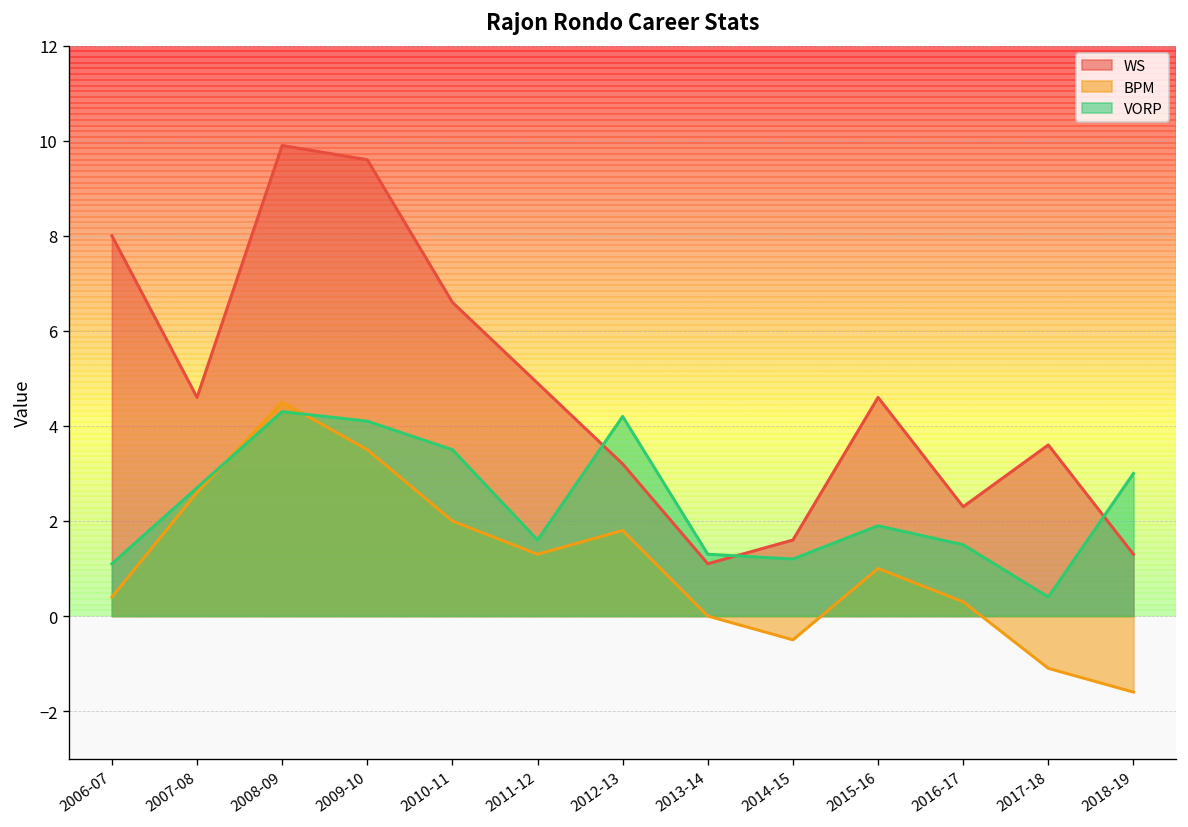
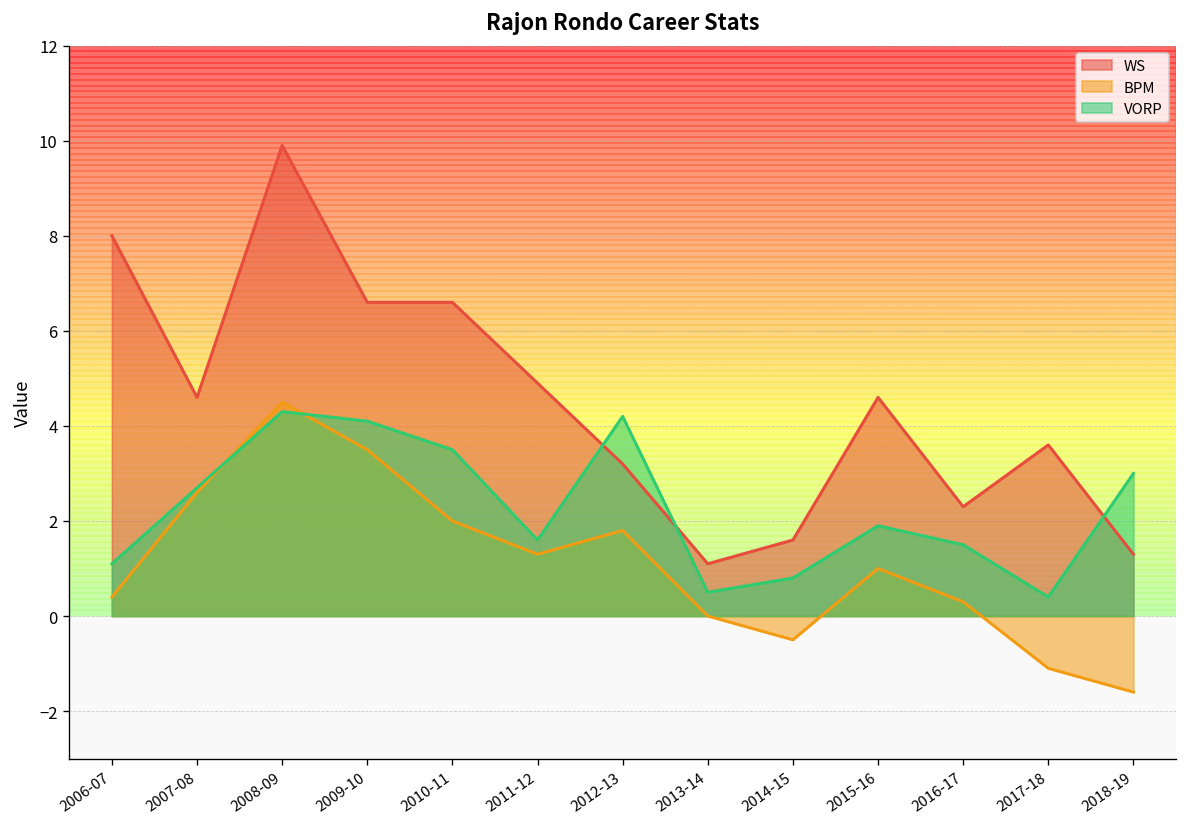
  {
    "WS": {
      "2006-07": 8.0,
      "2007-08": 4.6,
      "2008-09": 9.9,
-     "2009-10": 9.6,
+     "2009-10": 6.6,
      "2010-11": 6.6,
      "2011-12": 4.9,
      "2012-13": 3.2,
      "2013-14": 1.1,
      "2014-15": 1.6,
      "2015-16": 4.6,
      "2016-17": 2.3,
      "2017-18": 3.6,
      "2018-19": 1.3
    },
    "VORP": {
      "2006-07": 1.1,
      "2007-08": 2.7,
      "2008-09": 4.3,
      "2009-10": 4.1,
      "2010-11": 3.5,
      "2011-12": 1.6,
      "2012-13": 4.2,
-     "2013-14": 1.3,
-     "2014-15": 1.2,
+     "2013-14": 0.5,
+     "2014-15": 0.8,
      "2015-16": 1.9,
      "2016-17": 1.5,
      "2017-18": 0.4,
      "2018-19": 3.0
    }
  }
